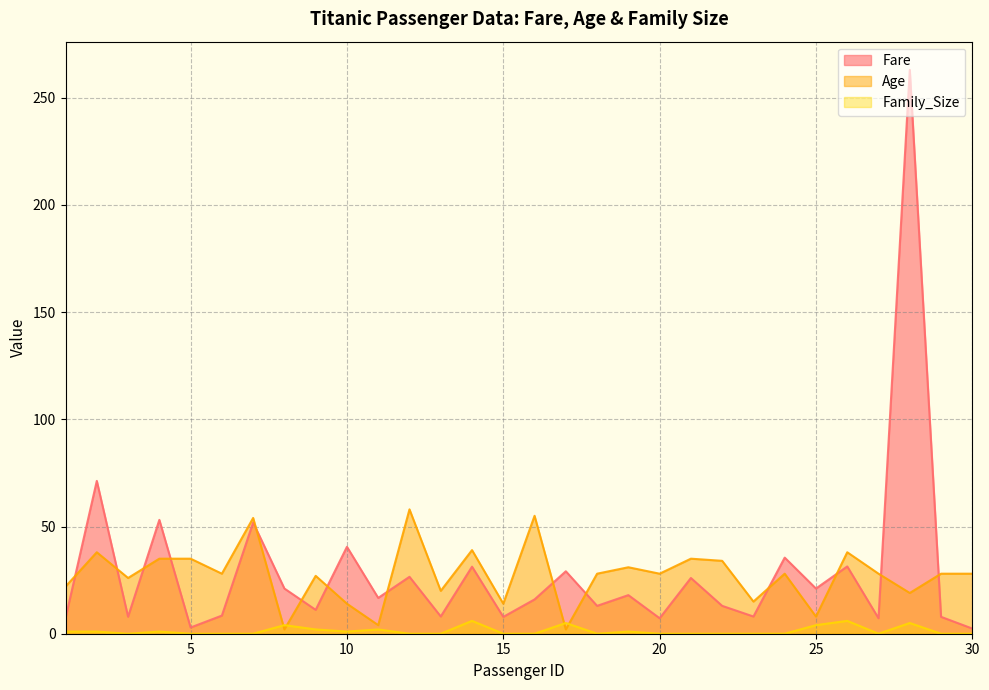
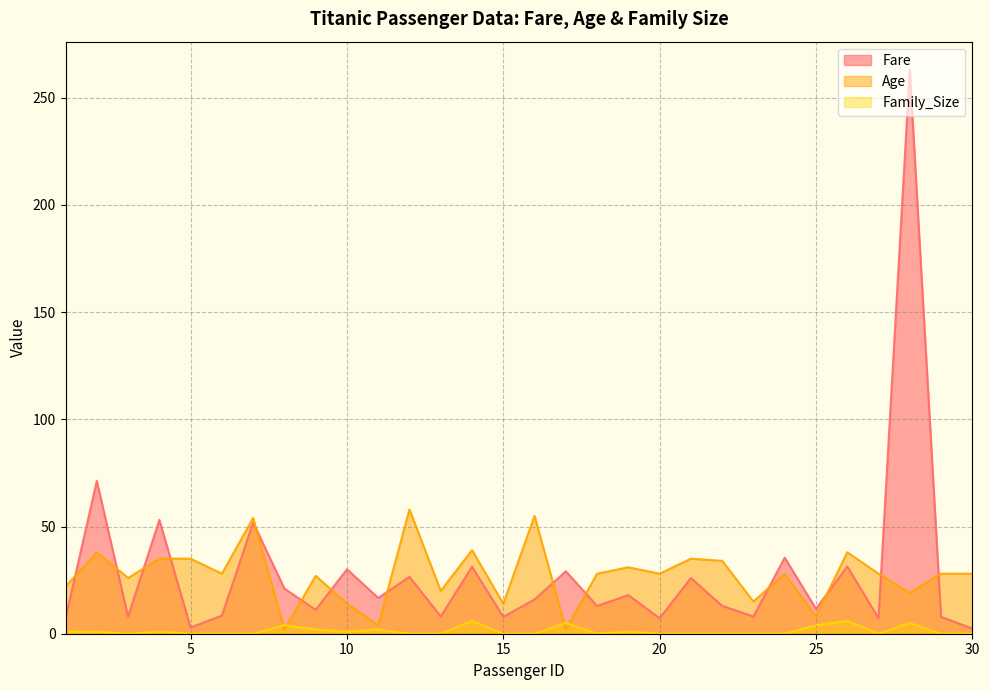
  {
    "Fare": {
      "5": 3,
-     "10": 41,
+     "10": 30,
      "15": 8,
      "20": 7,
-     "25": 21,
+     "25": 12,
      "30": 2
    }
  }
